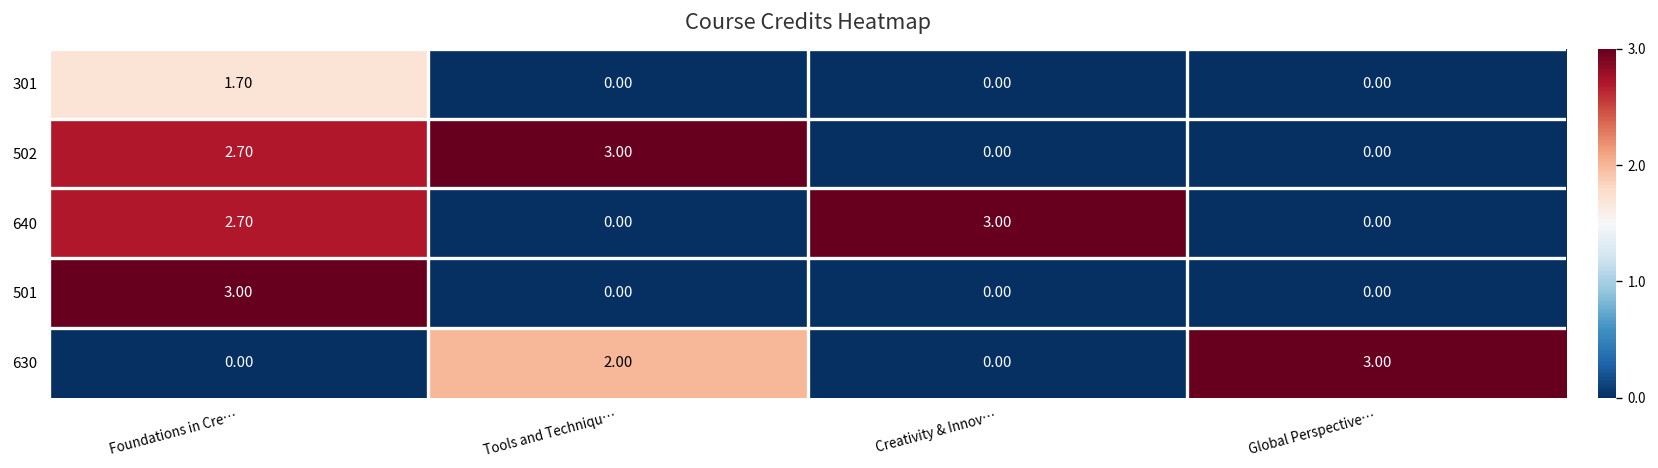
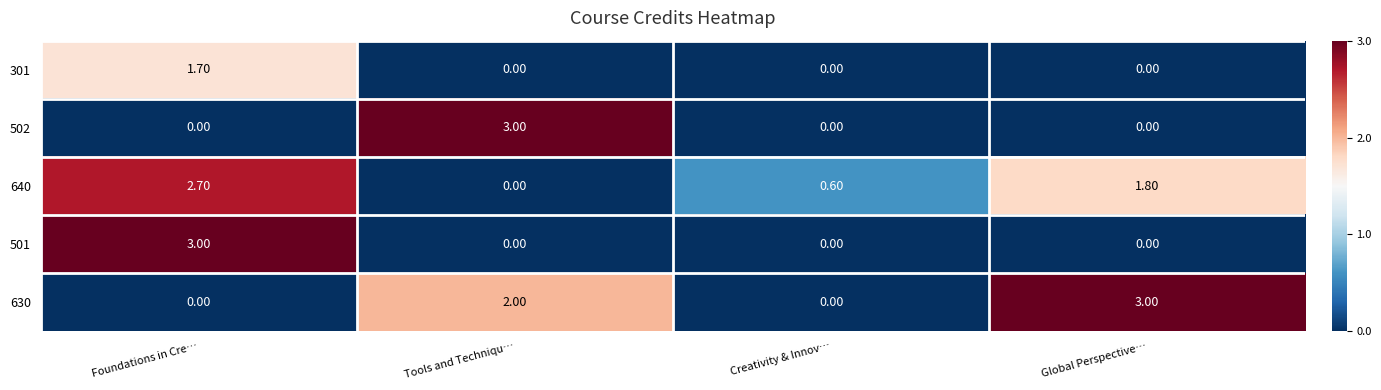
  {
    "301": {
      "Foundations in Cre…": 1.70,
      "Tools and Techniqu…": 0.00,
      "Creativity & Innov…": 0.00,
      "Global Perspective…": 0.00
    },
    "502": {
-     "Foundations in Cre…": 2.70,
+     "Foundations in Cre…": 0.00,
      "Tools and Techniqu…": 3.00,
      "Creativity & Innov…": 0.00,
      "Global Perspective…": 0.00
    },
    "640": {
      "Foundations in Cre…": 2.70,
      "Tools and Techniqu…": 0.00,
-     "Creativity & Innov…": 3.00,
-     "Global Perspective…": 0.00
+     "Creativity & Innov…": 0.60,
+     "Global Perspective…": 1.80
    },
    "501": {
      "Foundations in Cre…": 3.00,
      "Tools and Techniqu…": 0.00,
      "Creativity & Innov…": 0.00,
      "Global Perspective…": 0.00
    },
    "630": {
      "Foundations in Cre…": 0.00,
      "Tools and Techniqu…": 2.00,
      "Creativity & Innov…": 0.00,
      "Global Perspective…": 3.00
    }
  }
